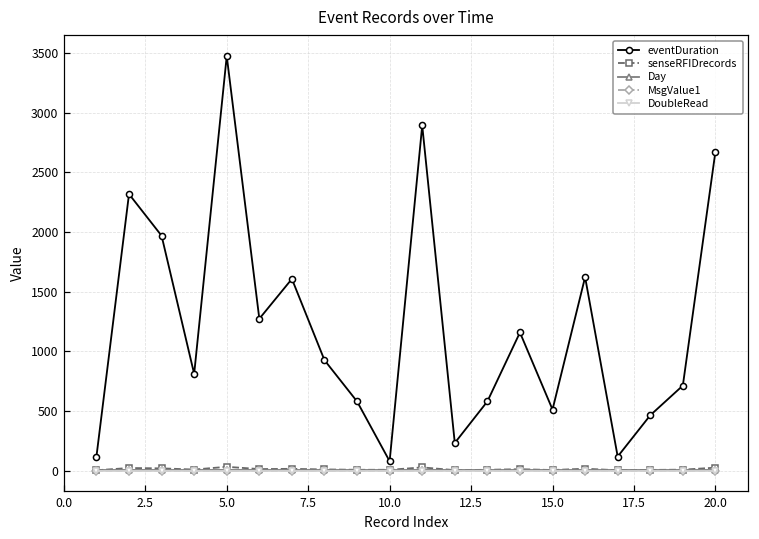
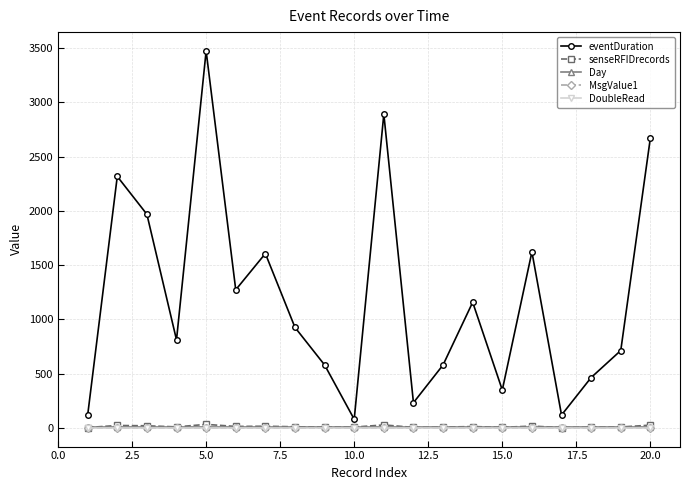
  {
    "eventDuration": {
      "5.0": 3470,
      "10.0": 80,
-     "15.0": 510,
+     "15.0": 350,
      "20.0": 2670
    }
  }
